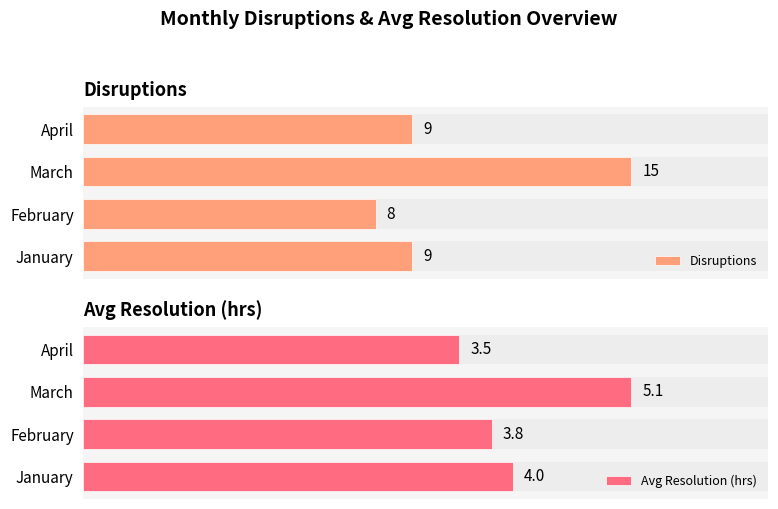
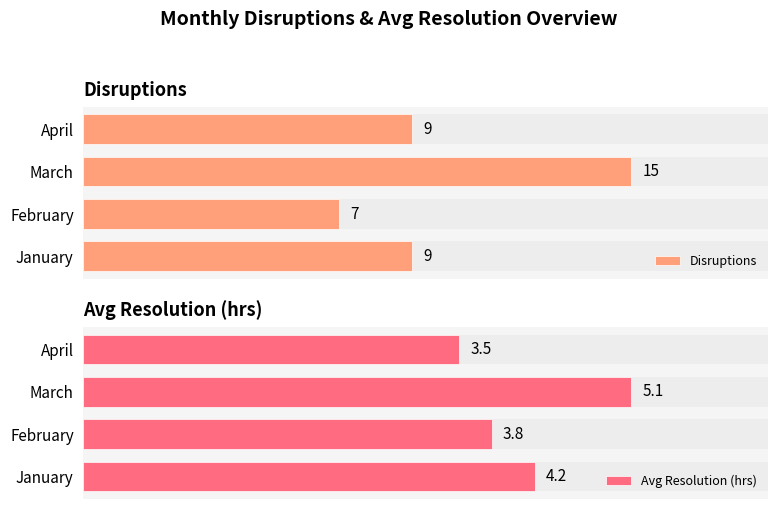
  {
    "Disruptions": {
      "Disruptions": {
-       "February": 8
+       "February": 7
      }
    },
    "Avg Resolution (hrs)": {
      "Avg Resolution (hrs)": {
-       "January": 4.0
+       "January": 4.2
      }
    }
  }
